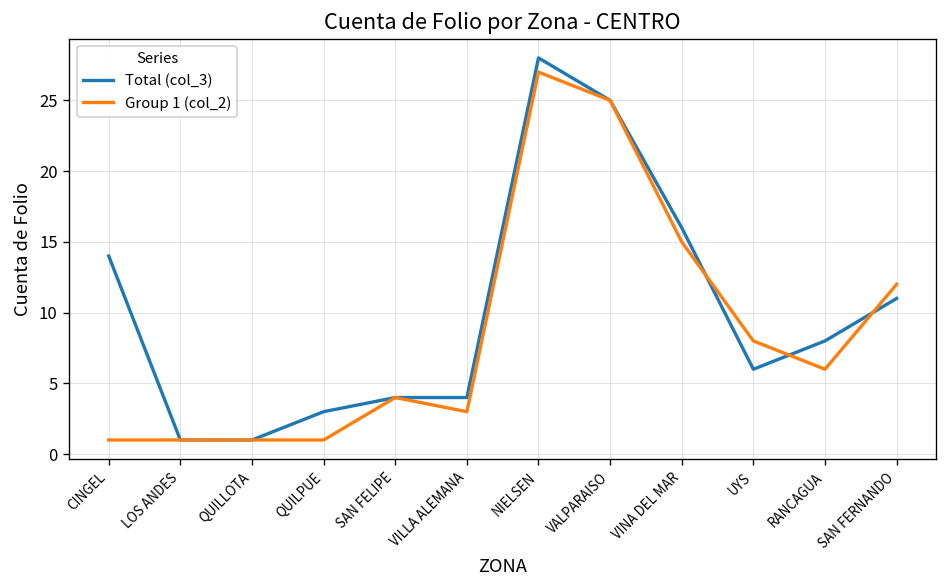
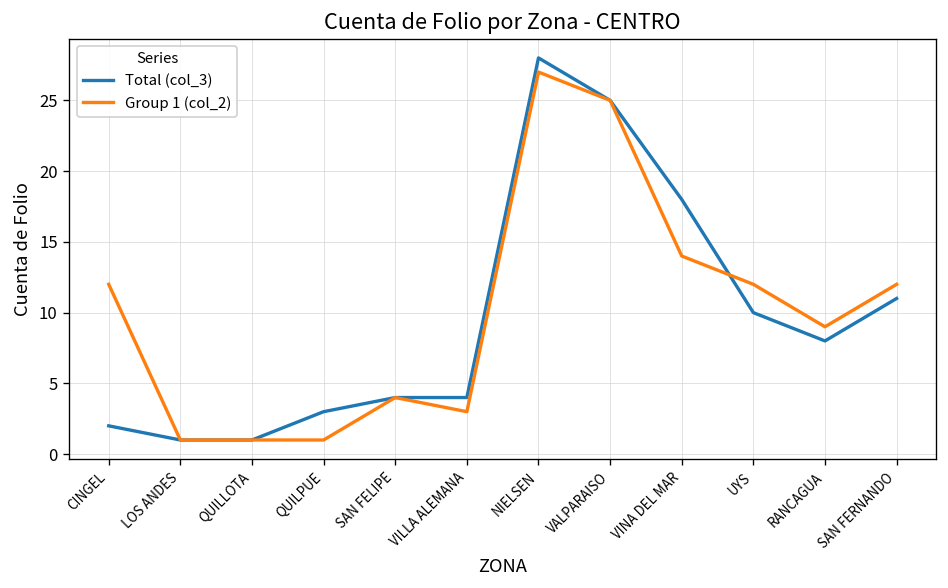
  {
    "Total (col_3)": {
-     "CINGEL": 14,
+     "CINGEL": 2,
      "QUILPUE": 3,
      "VILLA ALEMANA": 4,
      "NIELSEN": 28,
-     "VINA DEL MAR": 16,
-     "UYS": 6,
+     "VINA DEL MAR": 18,
+     "UYS": 10,
      "RANCAGUA": 8,
      "SAN FERNANDO": 11
    },
    "Group 1 (col_2)": {
-     "CINGEL": 1,
+     "CINGEL": 12,
      "QUILPUE": 1,
      "VILLA ALEMANA": 3,
      "NIELSEN": 27,
-     "VINA DEL MAR": 15,
-     "UYS": 8,
-     "RANCAGUA": 6,
+     "VINA DEL MAR": 14,
+     "UYS": 12,
+     "RANCAGUA": 9,
      "SAN FERNANDO": 12
    }
  }
